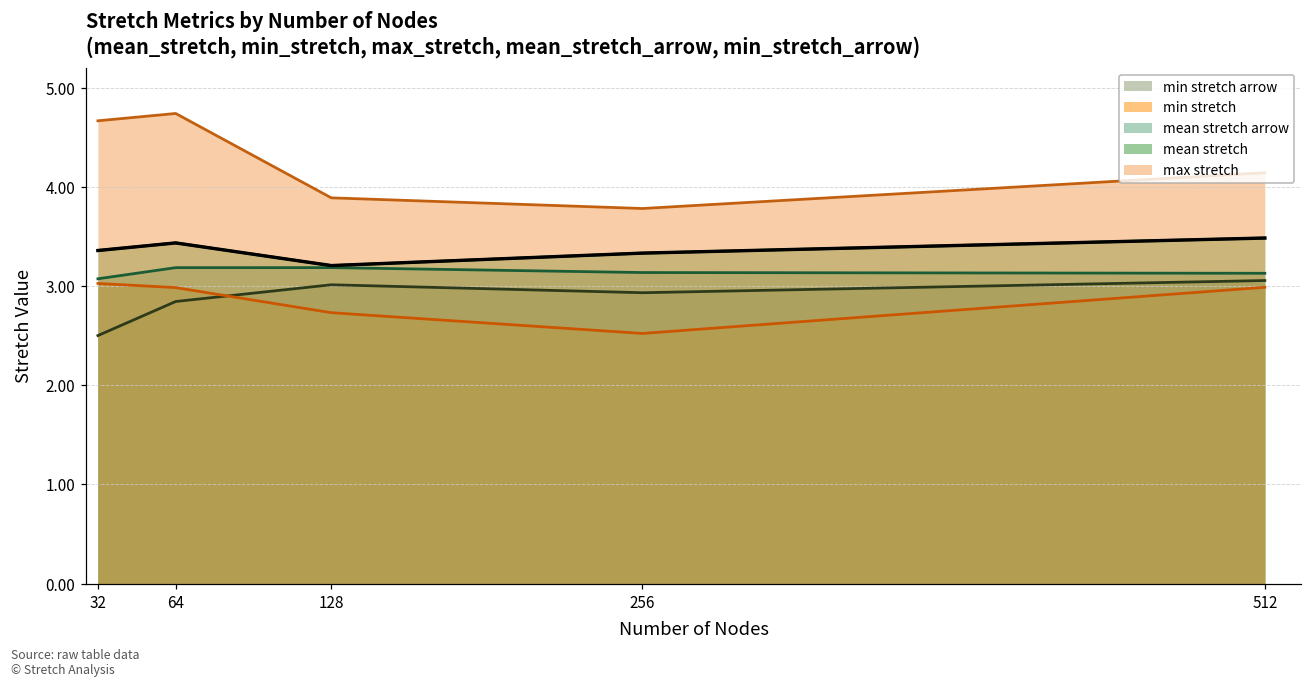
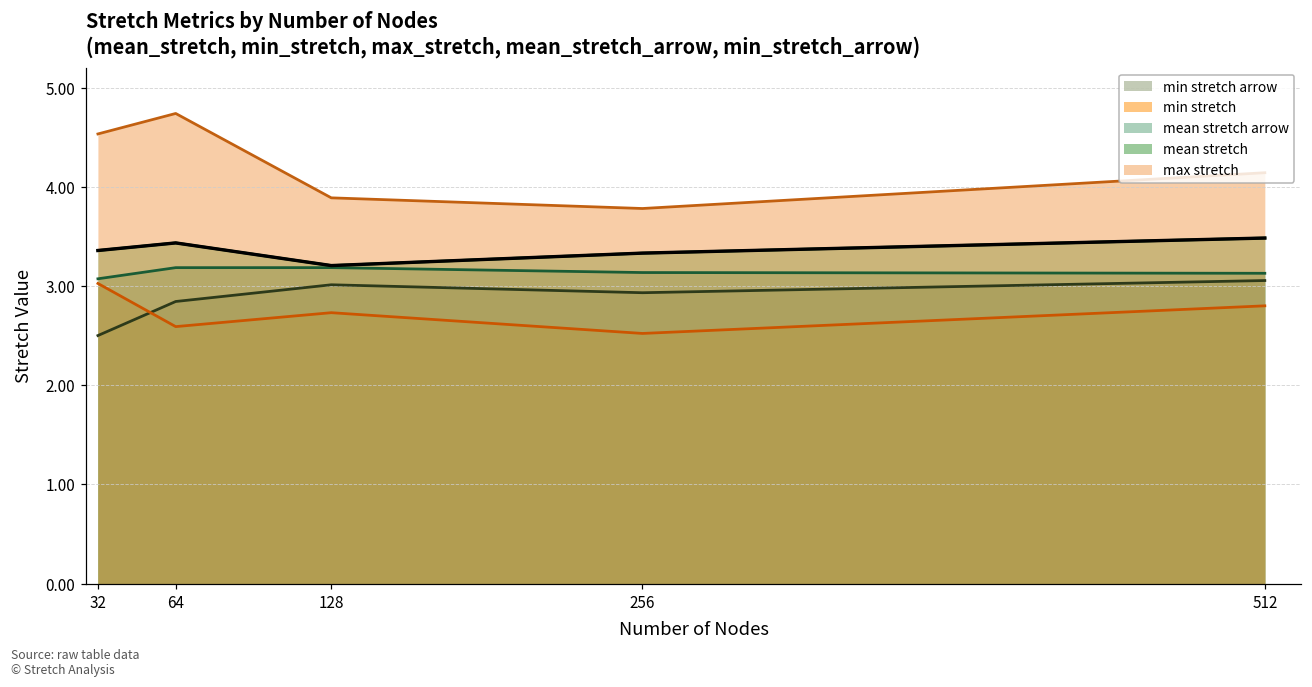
  {
    "min stretch": {
      "32": 3.0,
-     "64": 3.0,
+     "64": 2.6,
      "128": 2.7,
      "256": 2.5,
-     "512": 3.0
+     "512": 2.8
    },
    "max stretch": {
-     "32": 4.7,
+     "32": 4.5,
      "64": 4.7,
      "128": 3.9,
      "256": 3.8
    }
  }
